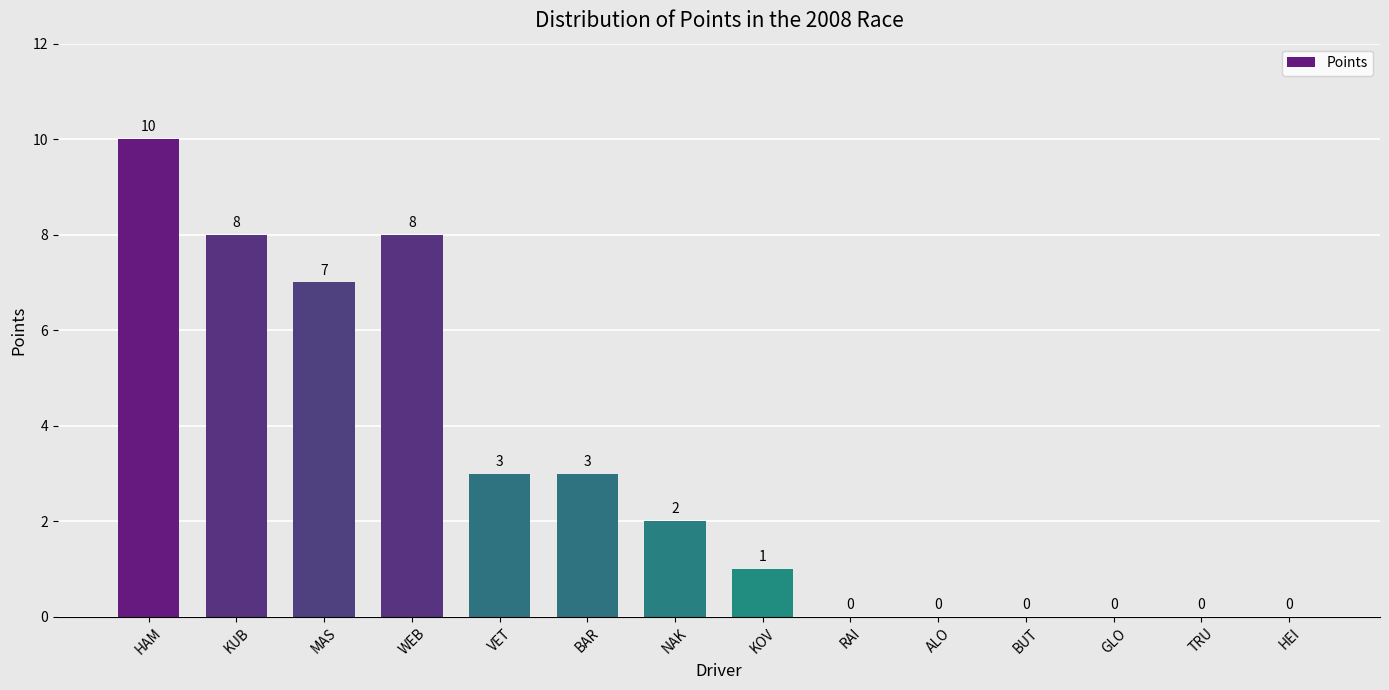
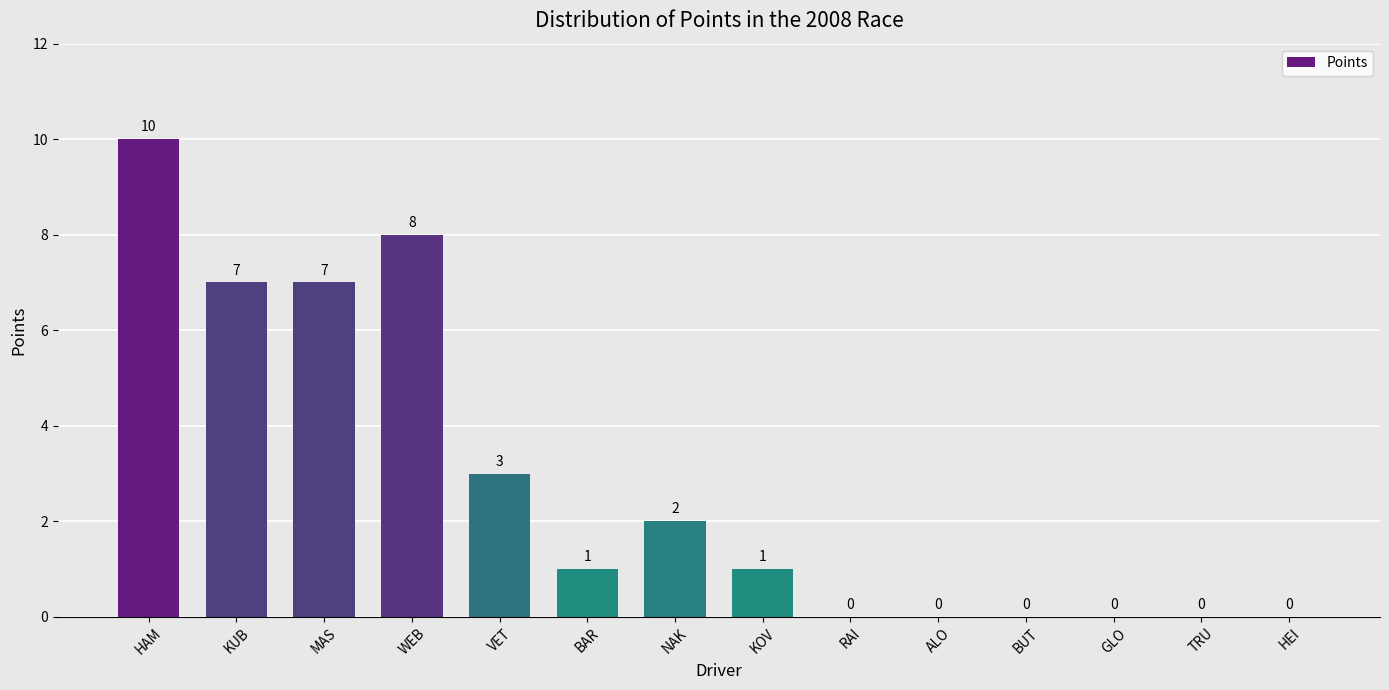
  {
    "HAM": 10,
-   "KUB": 8,
+   "KUB": 7,
    "MAS": 7,
    "WEB": 8,
    "VET": 3,
-   "BAR": 3,
+   "BAR": 1,
    "NAK": 2,
    "KOV": 1,
    "RAI": 0,
    "ALO": 0,
    "BUT": 0,
    "GLO": 0,
    "TRU": 0,
    "HEI": 0
  }
